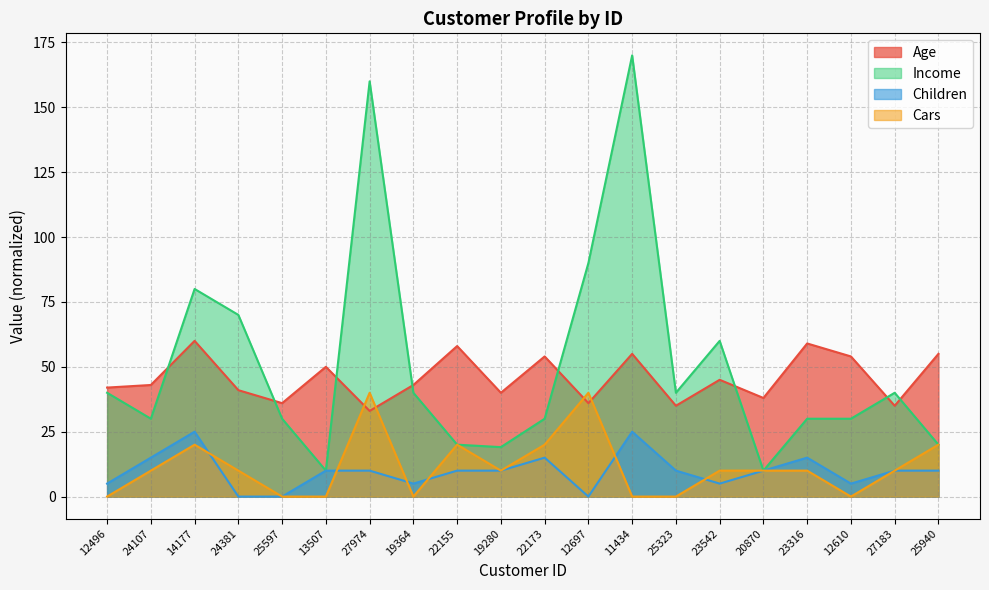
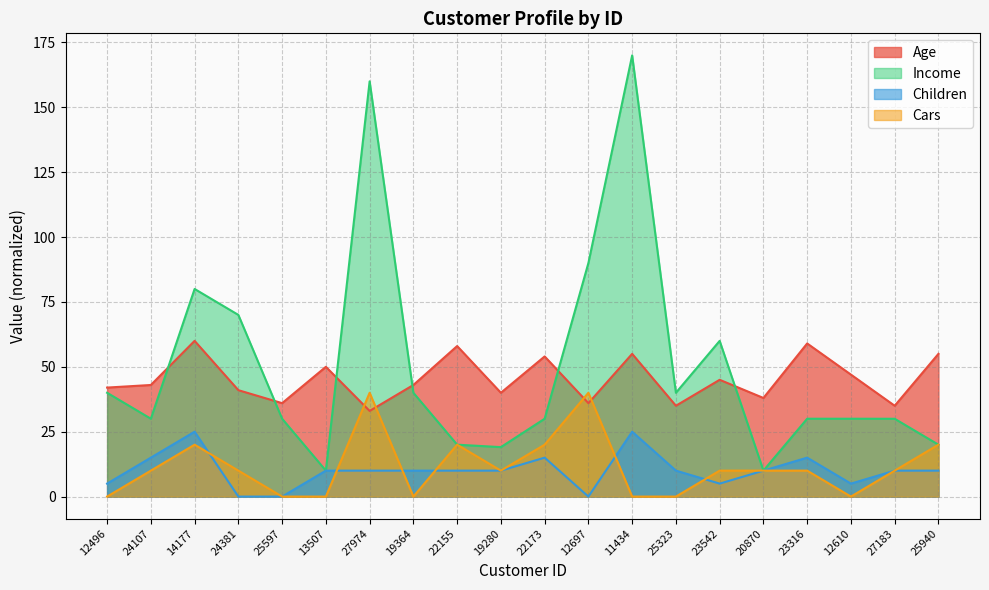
  {
    "Age": {
      "12496": 42,
      "24107": 43,
      "14177": 60,
      "24381": 41,
      "25597": 36,
      "13507": 50,
      "27974": 33,
      "19364": 43,
      "22155": 58,
      "19280": 40,
      "22173": 54,
      "12697": 36,
      "11434": 55,
      "25323": 35,
      "23542": 45,
      "20870": 38,
      "23316": 59,
-     "12610": 54,
+     "12610": 47,
      "27183": 35,
      "25940": 55
    },
    "Income": {
      "12496": 40,
      "24107": 30,
      "14177": 80,
      "24381": 70,
      "25597": 30,
      "27974": 160,
      "19364": 40,
      "19280": 19,
      "22173": 30,
      "12697": 90,
      "11434": 170,
      "25323": 40,
      "23542": 60,
      "23316": 30,
      "12610": 30,
-     "27183": 40
+     "27183": 30
    },
    "Children": {
      "12496": 5,
      "24107": 15,
      "14177": 25,
      "24381": 0,
      "27974": 10,
-     "19364": 5,
+     "19364": 10,
      "22155": 10,
      "22173": 15,
      "12697": 0,
      "11434": 25,
      "25323": 10,
      "23542": 5,
      "23316": 15,
      "12610": 5,
      "25940": 10
    },
    "Cars": {
      "12496": 0,
      "24107": 10,
      "14177": 20,
      "24381": 10,
      "13507": 0,
      "27974": 40,
      "19364": 0,
      "22173": 20,
      "12697": 40,
      "11434": 0,
      "25323": 0,
      "23542": 10,
      "23316": 10,
      "12610": 0
    }
  }
